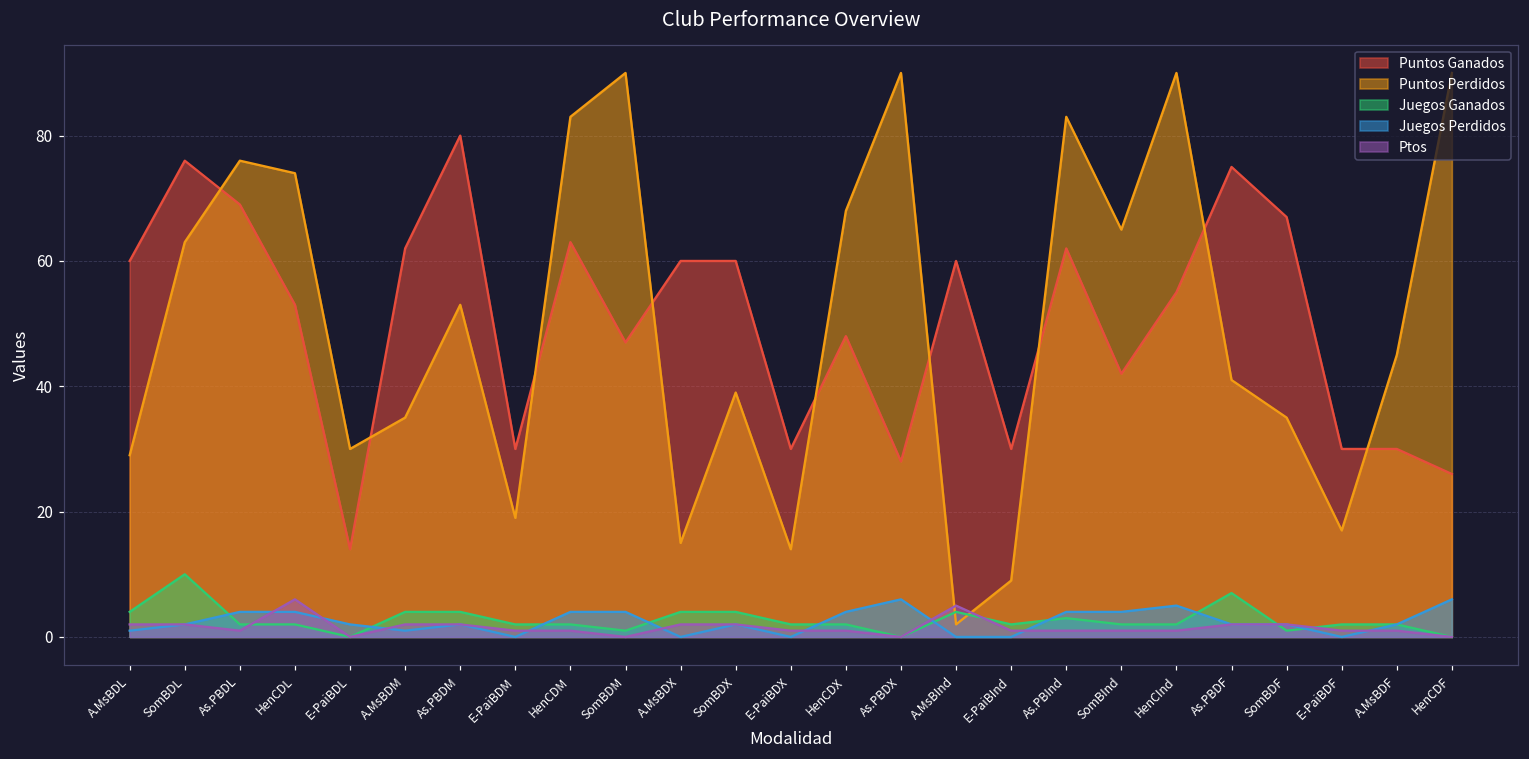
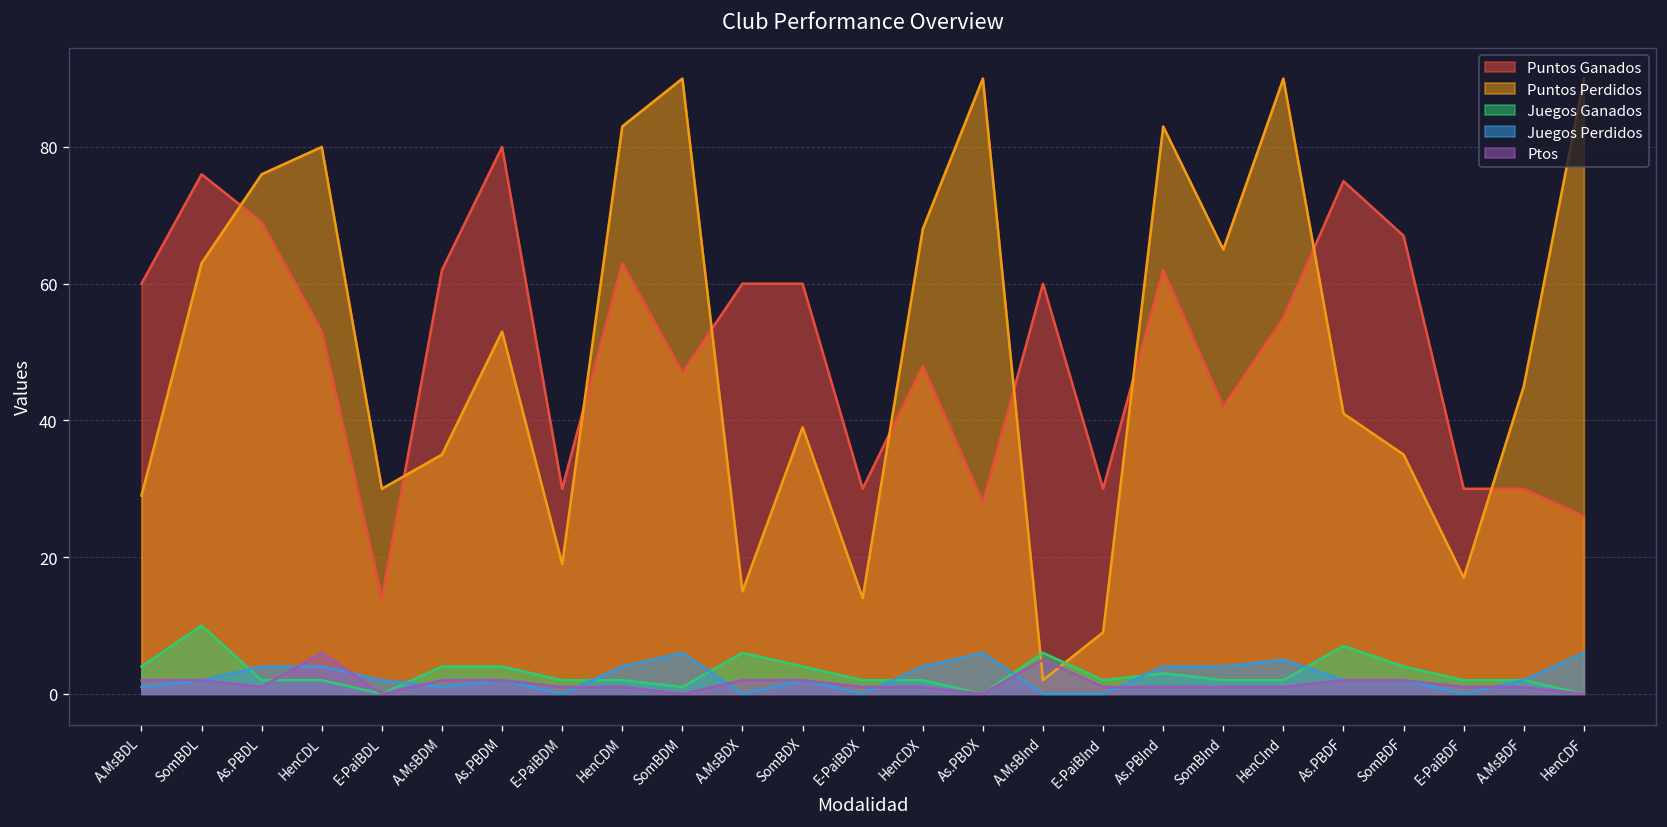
  {
    "Puntos Ganados": {
      "A.MsBDL": 60,
      "SomBDL": 76,
      "As.PBDL": 69,
      "HenCDL": 53,
      "E-PaiBDL": 14,
      "A.MsBDM": 62,
      "As.PBDM": 80,
      "E-PaiBDM": 30,
      "HenCDM": 63,
      "SomBDM": 47,
      "A.MsBDX": 60,
      "SomBDX": 60,
      "E-PaiBDX": 30,
      "HenCDX": 48,
      "As.PBDX": 28,
      "A.MsBInd": 60,
      "E-PaiBInd": 30,
      "As.PBInd": 62,
      "SomBInd": 42,
      "HenCInd": 55,
      "As.PBDF": 75,
      "SomBDF": 67,
      "E-PaiBDF": 30,
      "A.MsBDF": 30,
      "HenCDF": 26
    },
    "Puntos Perdidos": {
      "A.MsBDL": 29,
      "SomBDL": 63,
      "As.PBDL": 76,
-     "HenCDL": 74,
+     "HenCDL": 80,
      "E-PaiBDL": 30,
      "A.MsBDM": 35,
      "As.PBDM": 53,
      "E-PaiBDM": 19,
      "HenCDM": 83,
      "SomBDM": 90,
      "A.MsBDX": 15,
      "SomBDX": 39,
      "E-PaiBDX": 14,
      "HenCDX": 68,
      "As.PBDX": 90,
      "A.MsBInd": 2,
      "E-PaiBInd": 9,
      "As.PBInd": 83,
      "SomBInd": 65,
      "HenCInd": 90,
      "As.PBDF": 41,
      "SomBDF": 35,
      "E-PaiBDF": 17,
      "A.MsBDF": 45
    },
    "Juegos Ganados": {
      "A.MsBDL": 4,
      "SomBDL": 10,
      "As.PBDL": 2,
      "HenCDL": 2,
      "A.MsBDM": 4,
      "As.PBDM": 4,
      "E-PaiBDM": 2,
      "HenCDM": 2,
      "SomBDM": 1,
-     "A.MsBDX": 4,
+     "A.MsBDX": 6,
      "SomBDX": 4,
      "E-PaiBDX": 2,
      "HenCDX": 2,
-     "A.MsBInd": 4,
+     "A.MsBInd": 6,
      "E-PaiBInd": 2,
      "As.PBInd": 3,
      "SomBInd": 2,
      "HenCInd": 2,
      "As.PBDF": 7,
-     "SomBDF": 1,
+     "SomBDF": 4,
      "E-PaiBDF": 2
    },
    "Juegos Perdidos": {
      "A.MsBDL": 1,
      "As.PBDL": 4,
      "HenCDL": 4,
      "E-PaiBDL": 2,
      "A.MsBDM": 1,
      "E-PaiBDM": 0,
      "HenCDM": 4,
-     "SomBDM": 4,
+     "SomBDM": 6,
      "A.MsBDX": 0,
      "E-PaiBDX": 0,
      "HenCDX": 4,
      "As.PBDX": 6,
      "A.MsBInd": 0,
      "E-PaiBInd": 0,
      "As.PBInd": 4,
      "SomBInd": 4,
      "HenCInd": 5,
      "E-PaiBDF": 0,
      "HenCDF": 6
    },
    "Ptos": {
      "A.MsBDL": 2,
      "As.PBDL": 1,
      "HenCDL": 6,
      "A.MsBDM": 2,
      "E-PaiBDM": 1,
      "HenCDM": 1,
      "SomBDM": 0,
      "A.MsBDX": 2,
      "E-PaiBDX": 1,
      "HenCDX": 1,
      "A.MsBInd": 5,
      "E-PaiBInd": 1,
      "As.PBInd": 1,
      "SomBInd": 1,
      "HenCInd": 1,
      "E-PaiBDF": 1,
      "A.MsBDF": 1
    }
  }
